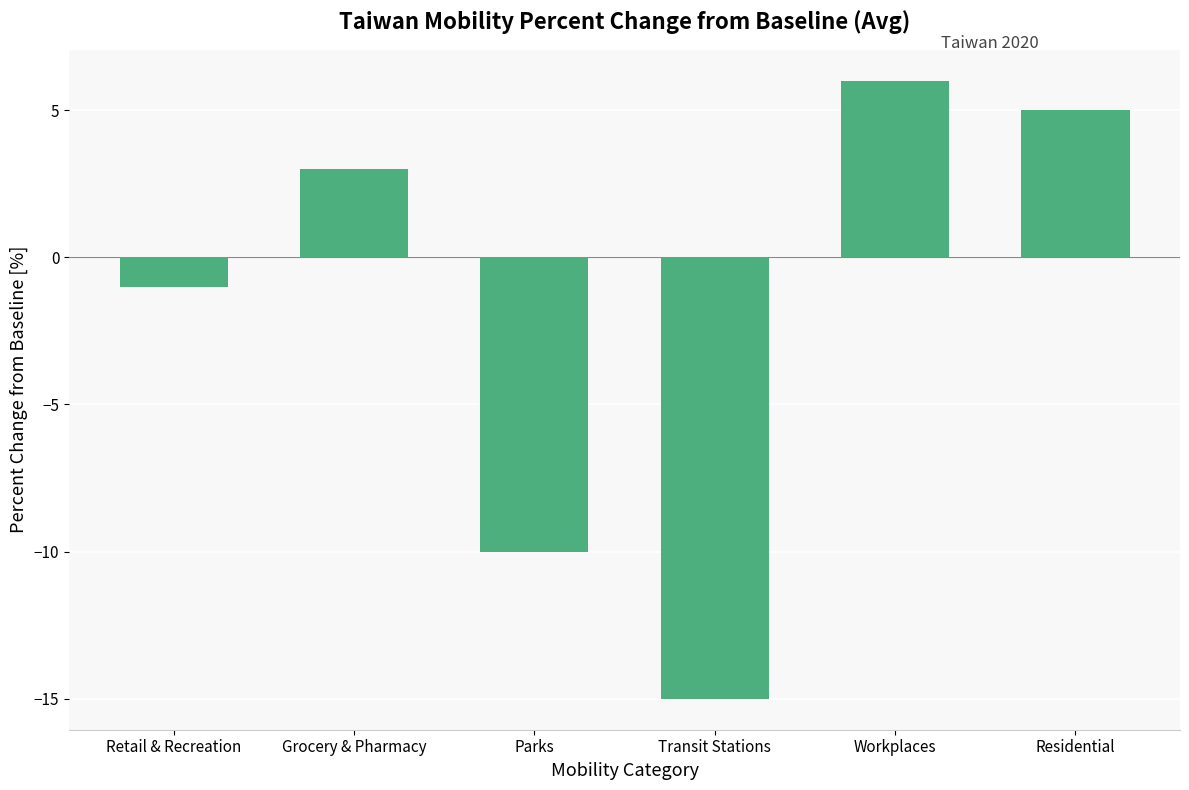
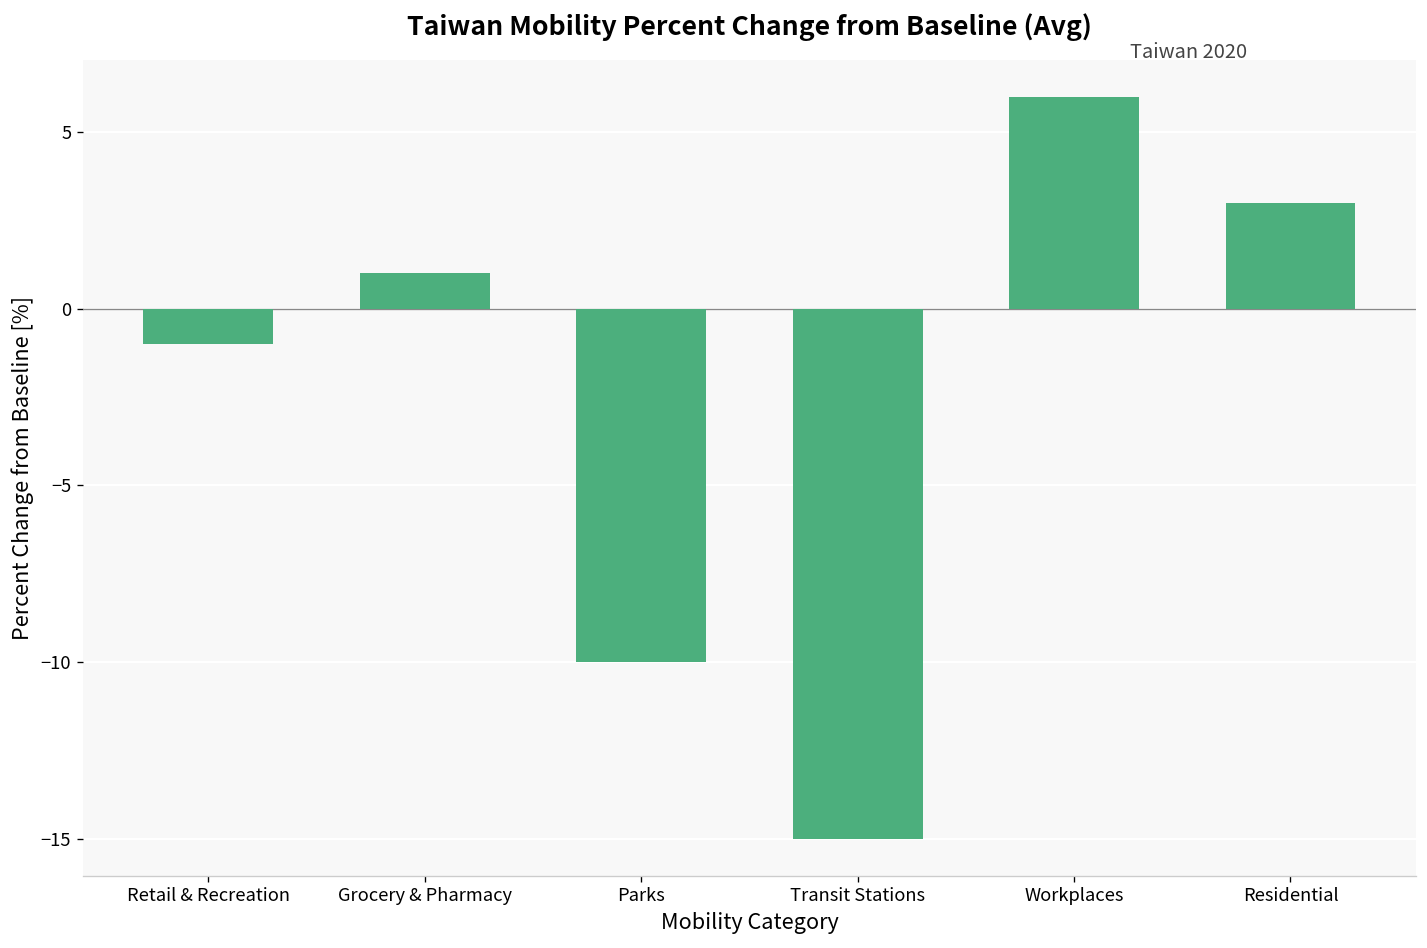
  {
    "Retail & Recreation": -1,
-   "Grocery & Pharmacy": 3,
+   "Grocery & Pharmacy": 1,
    "Parks": -10,
    "Transit Stations": -15,
    "Workplaces": 6,
-   "Residential": 5
+   "Residential": 3
  }
